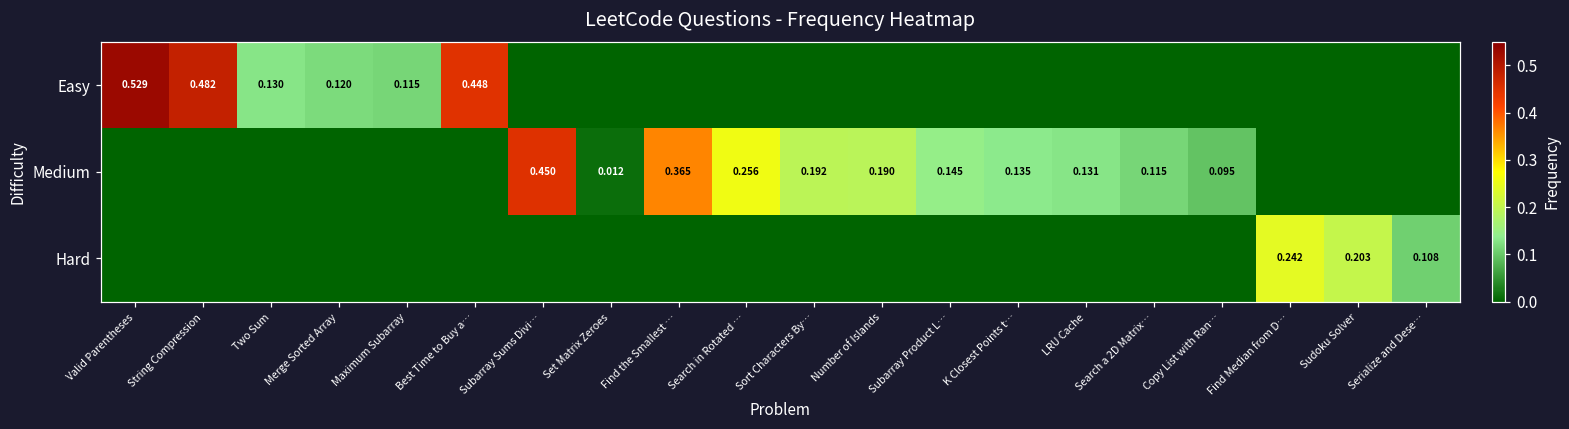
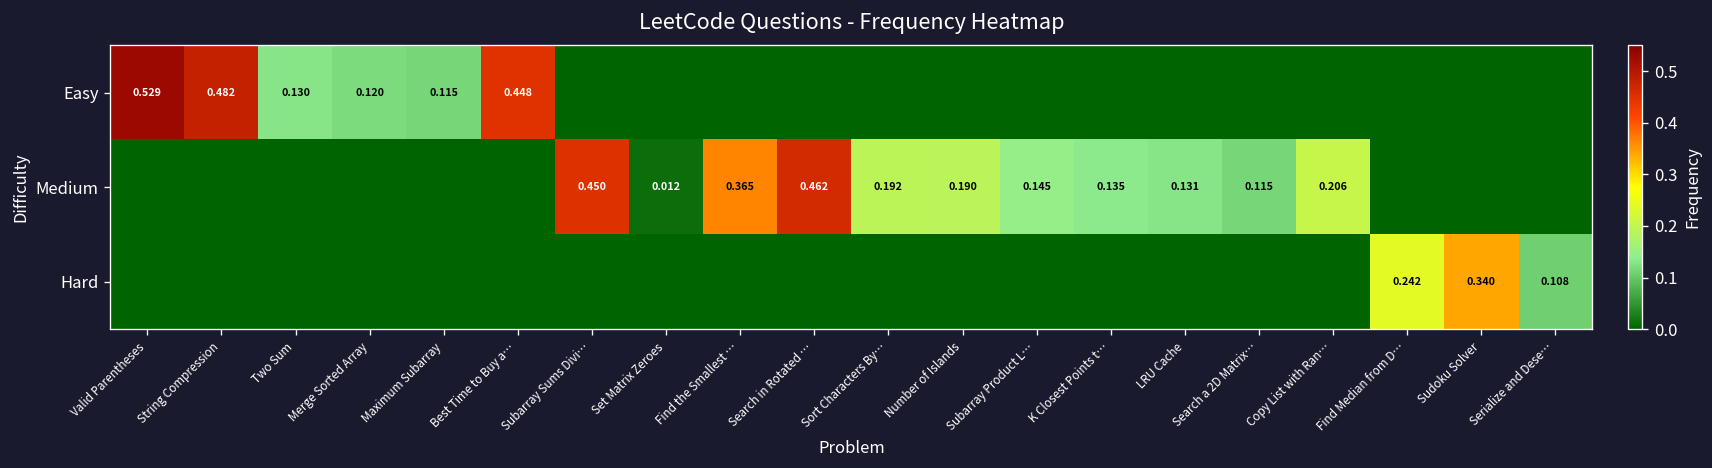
  {
    "Easy": {
      "Valid Parentheses": 0.529,
      "String Compression": 0.482,
      "Two Sum": 0.130,
      "Merge Sorted Array": 0.120,
      "Maximum Subarray": 0.115,
      "Best Time to Buy a…": 0.448
    },
    "Medium": {
      "Subarray Sums Divi…": 0.450,
      "Set Matrix Zeroes": 0.012,
      "Find the Smallest …": 0.365,
-     "Search in Rotated …": 0.256,
+     "Search in Rotated …": 0.462,
      "Sort Characters By…": 0.192,
      "Number of Islands": 0.190,
      "Subarray Product L…": 0.145,
      "K Closest Points t…": 0.135,
      "LRU Cache": 0.131,
      "Search a 2D Matrix…": 0.115,
-     "Copy List with Ran…": 0.095
+     "Copy List with Ran…": 0.206
    },
    "Hard": {
      "Find Median from D…": 0.242,
-     "Sudoku Solver": 0.203,
+     "Sudoku Solver": 0.340,
      "Serialize and Dese…": 0.108
    }
  }
